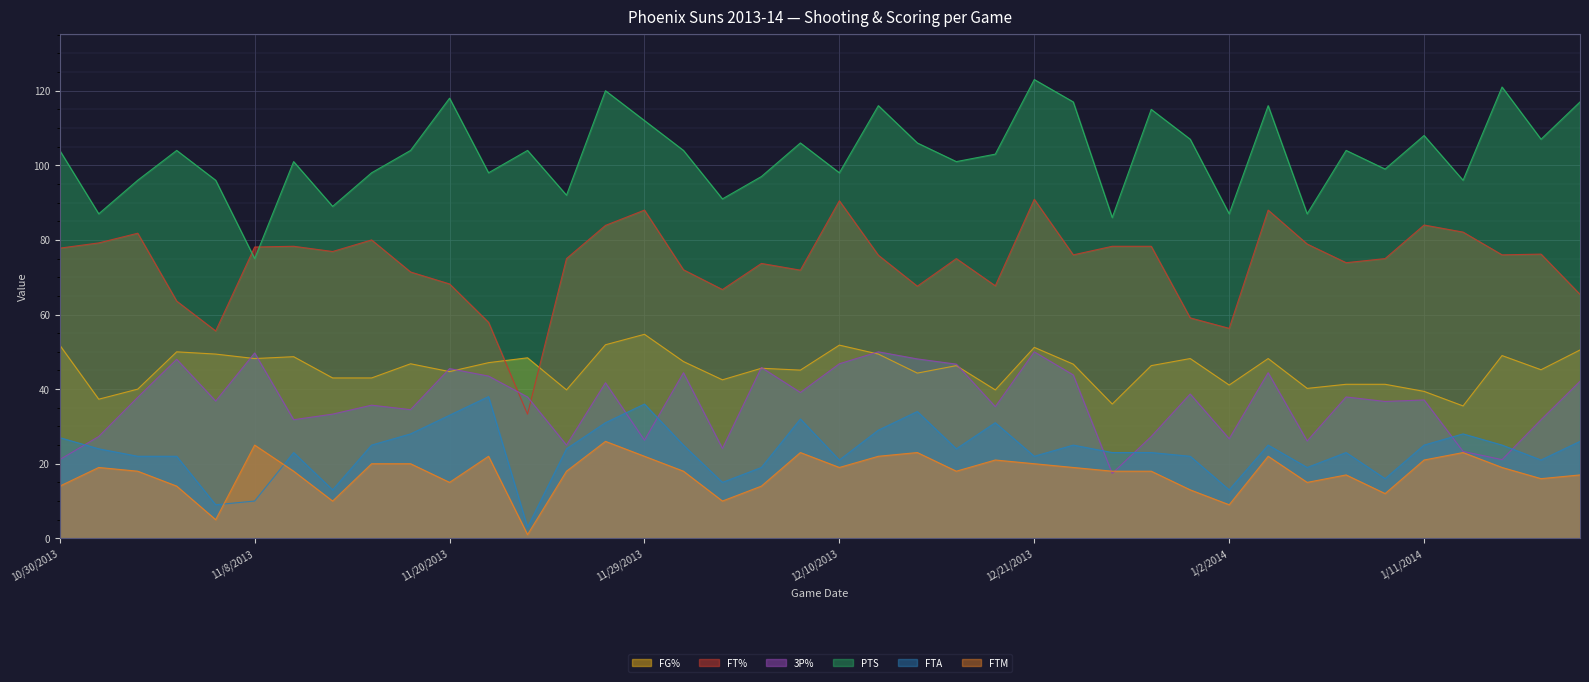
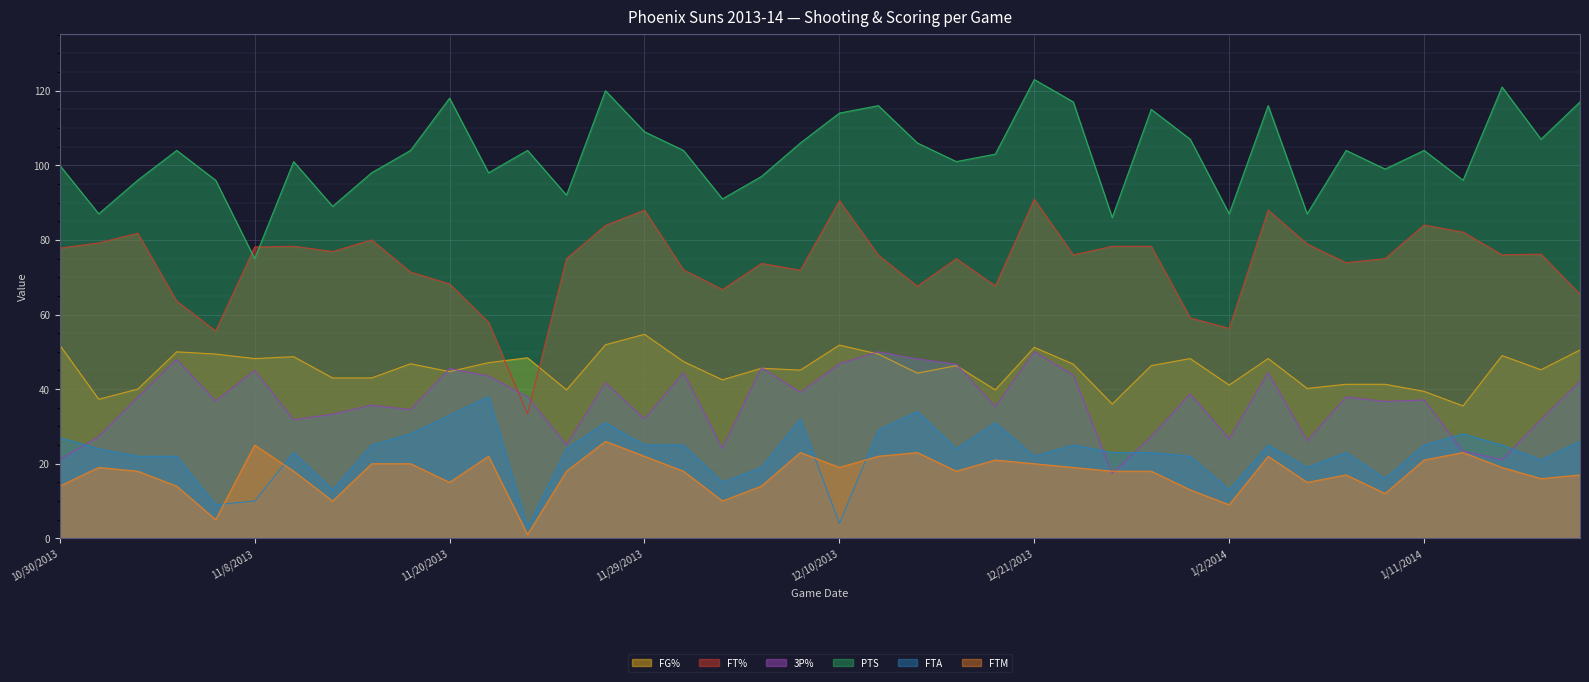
  {
    "3P%": {
      "10/30/2013": 21,
-     "11/8/2013": 50,
+     "11/8/2013": 45,
      "11/20/2013": 46,
-     "11/29/2013": 26,
+     "11/29/2013": 32,
      "12/10/2013": 47,
      "12/21/2013": 50,
      "1/2/2014": 27,
      "1/11/2014": 37
    },
    "PTS": {
-     "10/30/2013": 104,
+     "10/30/2013": 100,
      "11/8/2013": 75,
      "11/20/2013": 118,
-     "11/29/2013": 112,
-     "12/10/2013": 98,
+     "11/29/2013": 109,
+     "12/10/2013": 114,
      "12/21/2013": 123,
      "1/2/2014": 87,
-     "1/11/2014": 108
+     "1/11/2014": 104
    },
    "FTA": {
      "10/30/2013": 27,
      "11/8/2013": 10,
      "11/20/2013": 33,
-     "11/29/2013": 36,
-     "12/10/2013": 21,
+     "11/29/2013": 25,
+     "12/10/2013": 4,
      "12/21/2013": 22,
      "1/2/2014": 13,
      "1/11/2014": 25
    }
  }
